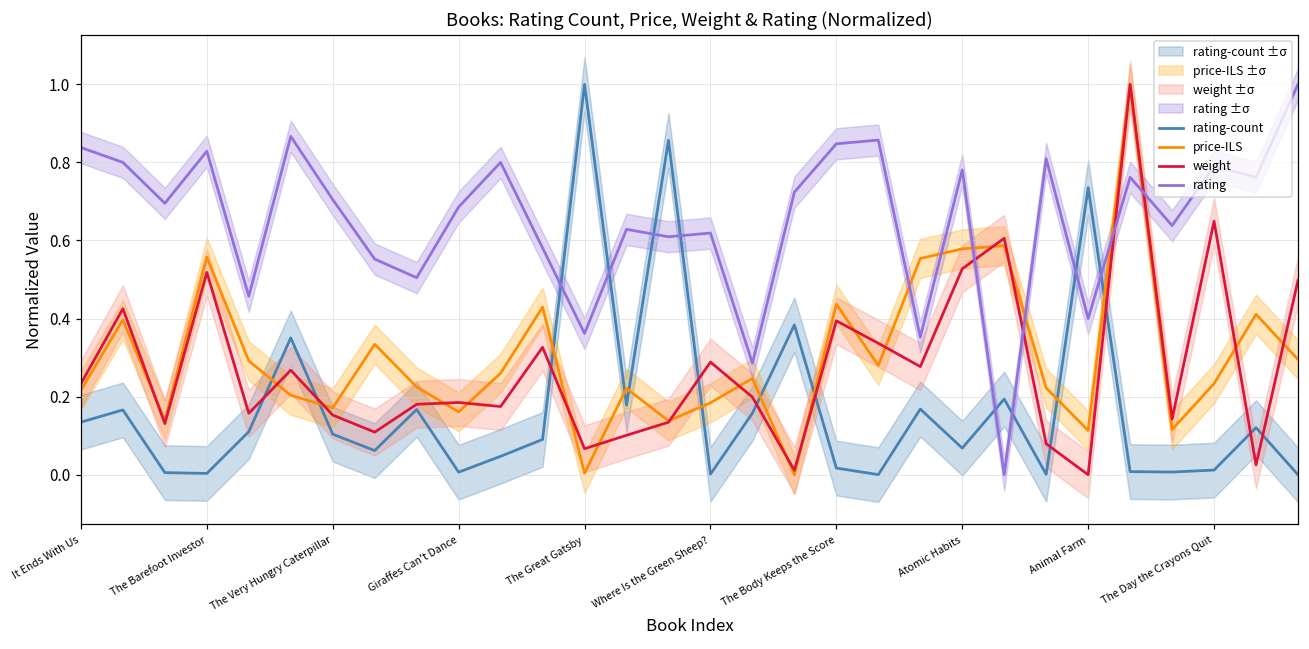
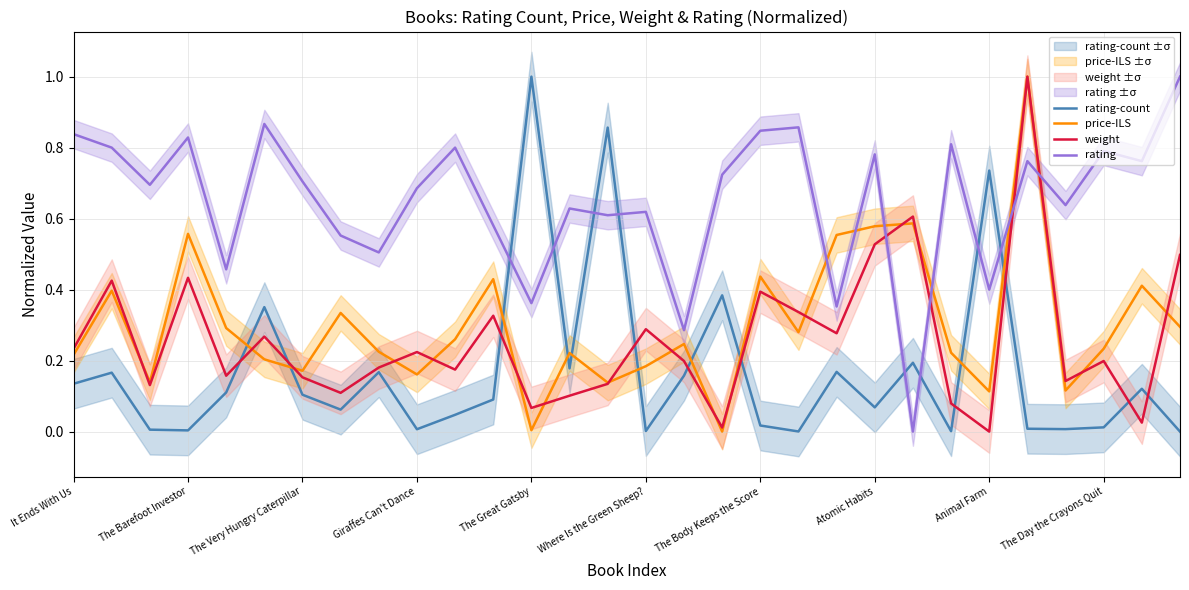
  {
    "weight": {
      "It Ends With Us": 0.23,
-     "The Barefoot Investor": 0.52,
+     "The Barefoot Investor": 0.43,
      "The Very Hungry Caterpillar": 0.15,
-     "Giraffes Can't Dance": 0.19,
+     "Giraffes Can't Dance": 0.22,
      "The Great Gatsby": 0.07,
      "Where Is the Green Sheep?": 0.29,
      "The Body Keeps the Score": 0.39,
      "Atomic Habits": 0.53,
      "Animal Farm": 0.00,
-     "The Day the Crayons Quit": 0.65
+     "The Day the Crayons Quit": 0.20
    }
  }
